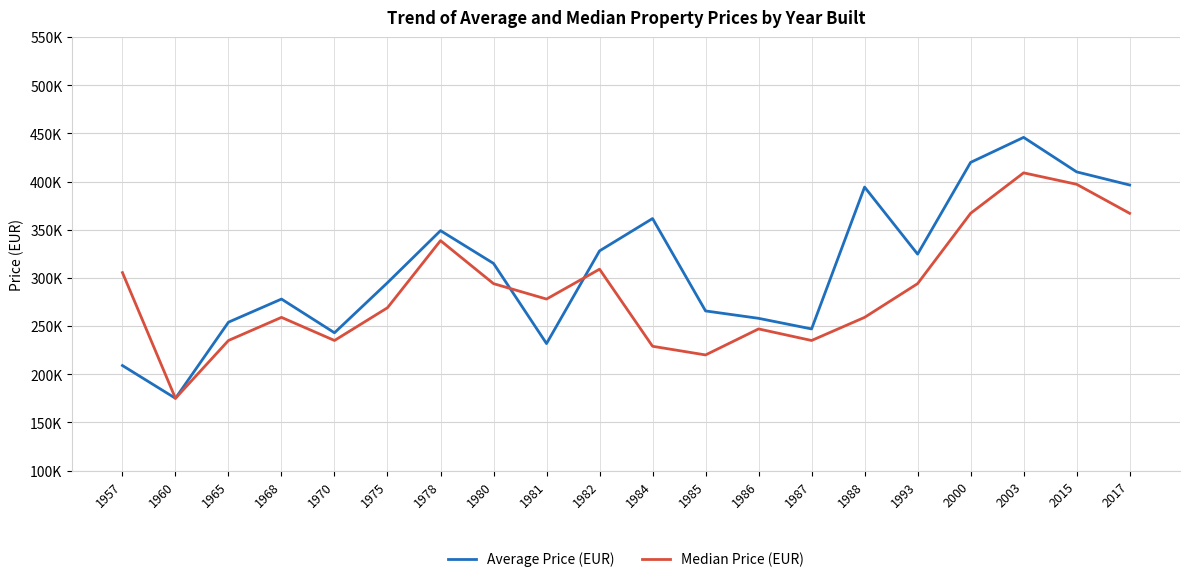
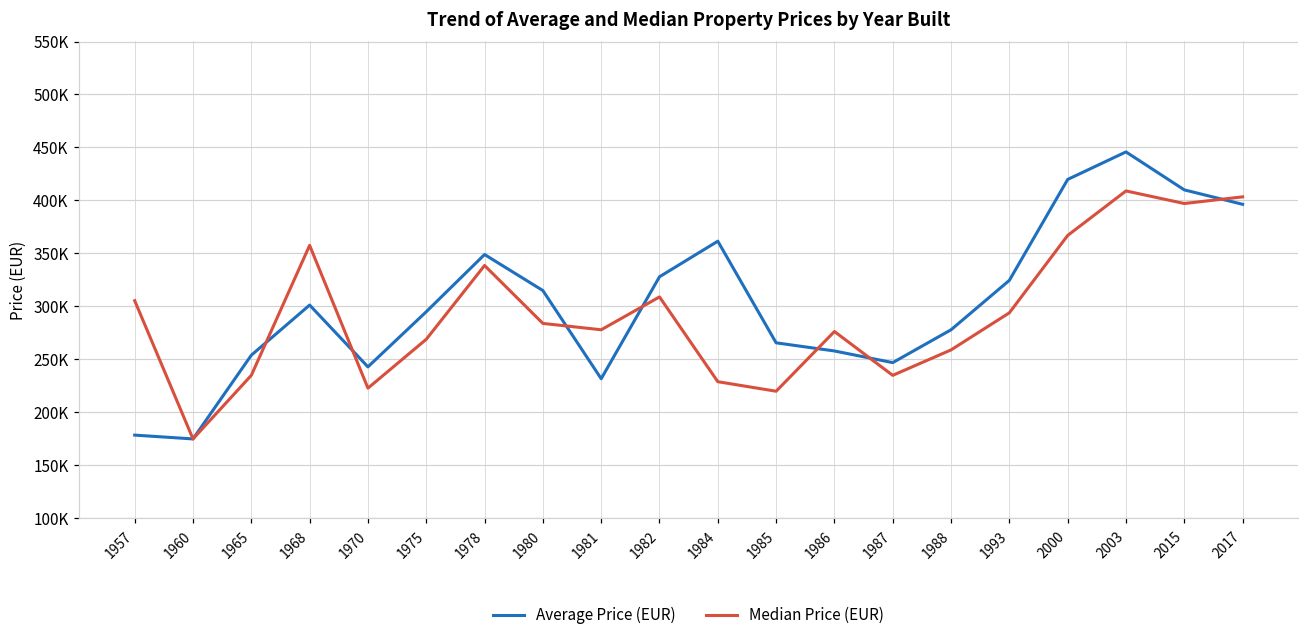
  {
    "Average Price (EUR)": {
-     "1957": 210000,
+     "1957": 180000,
      "1965": 250000,
-     "1968": 280000,
+     "1968": 300000,
      "1970": 240000,
      "1975": 300000,
      "1978": 350000,
      "1980": 320000,
      "1981": 230000,
      "1982": 330000,
      "1984": 360000,
      "1985": 270000,
      "1986": 260000,
      "1987": 250000,
-     "1988": 390000,
+     "1988": 280000,
      "1993": 320000,
      "2000": 420000,
      "2003": 450000,
      "2015": 410000,
      "2017": 400000
    },
    "Median Price (EUR)": {
      "1957": 310000,
      "1965": 240000,
-     "1968": 260000,
-     "1970": 240000,
+     "1968": 360000,
+     "1970": 220000,
      "1975": 270000,
      "1978": 340000,
-     "1980": 290000,
+     "1980": 280000,
      "1981": 280000,
      "1982": 310000,
      "1984": 230000,
      "1985": 220000,
-     "1986": 250000,
+     "1986": 280000,
      "1987": 240000,
      "1988": 260000,
      "1993": 290000,
      "2000": 370000,
      "2003": 410000,
      "2015": 400000,
-     "2017": 370000
+     "2017": 400000
    }
  }
